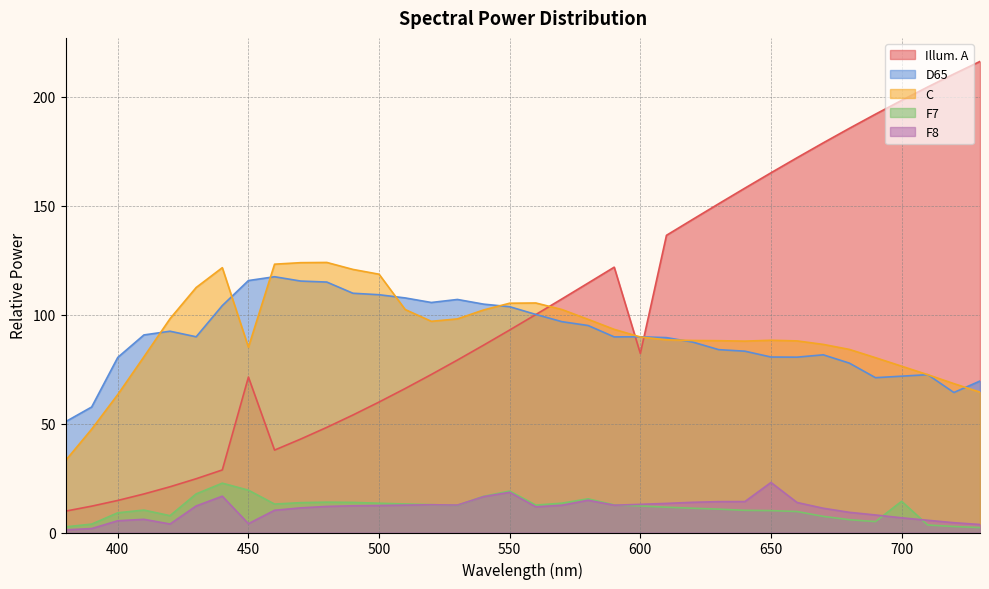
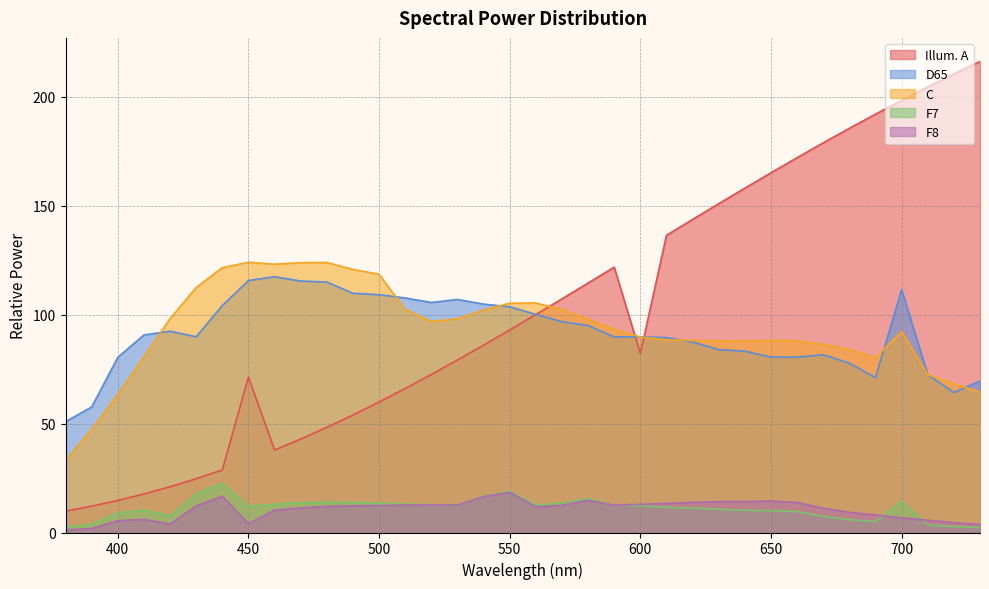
  {
    "Illum. A": {
      "400": 15,
      "450": 71,
      "500": 60,
      "550": 93,
      "600": 82,
      "650": 165
    },
    "D65": {
      "400": 80,
      "450": 116,
      "500": 109,
      "550": 104,
      "650": 81,
-     "700": 72
+     "700": 111
    },
    "C": {
      "400": 63,
-     "450": 85,
+     "450": 124,
      "500": 119,
      "550": 105,
      "650": 88,
-     "700": 76
+     "700": 92
    },
    "F7": {
      "400": 9,
-     "450": 19,
+     "450": 12,
      "650": 10,
      "700": 14
    },
    "F8": {
      "400": 5,
      "450": 4,
-     "650": 23,
+     "650": 14,
      "700": 7
    }
  }
